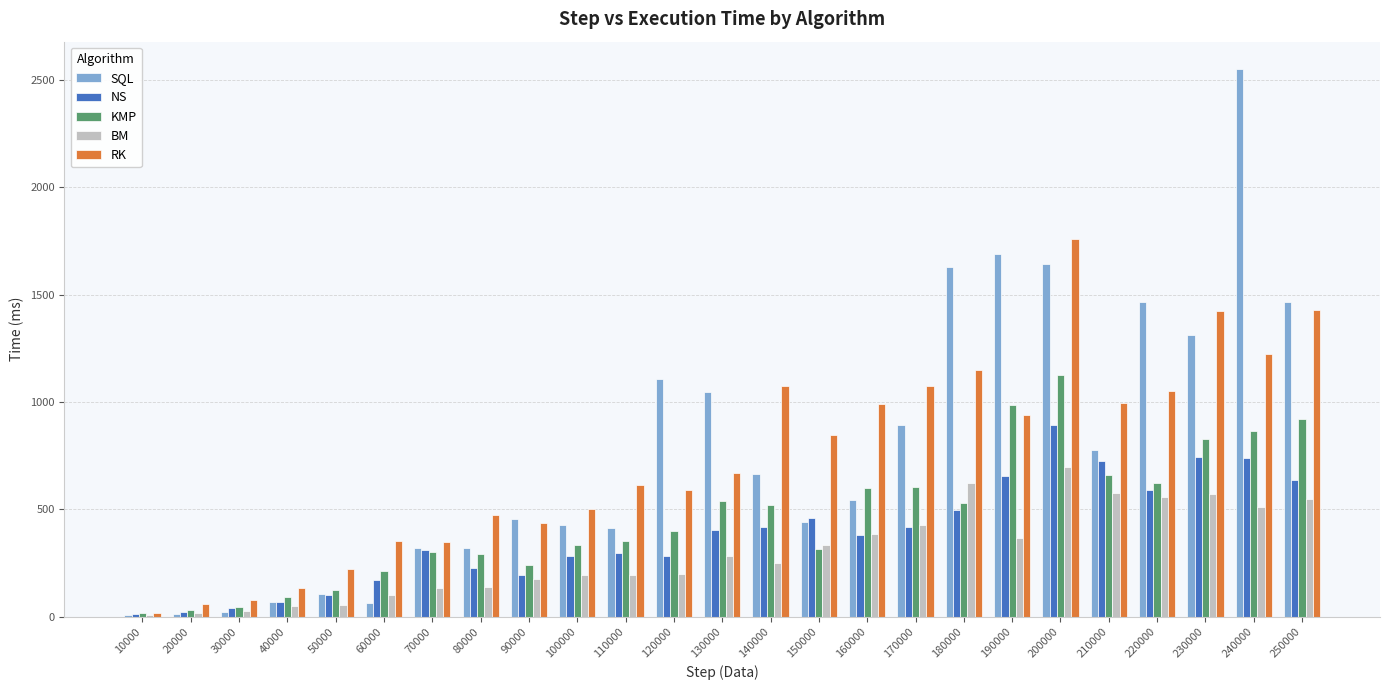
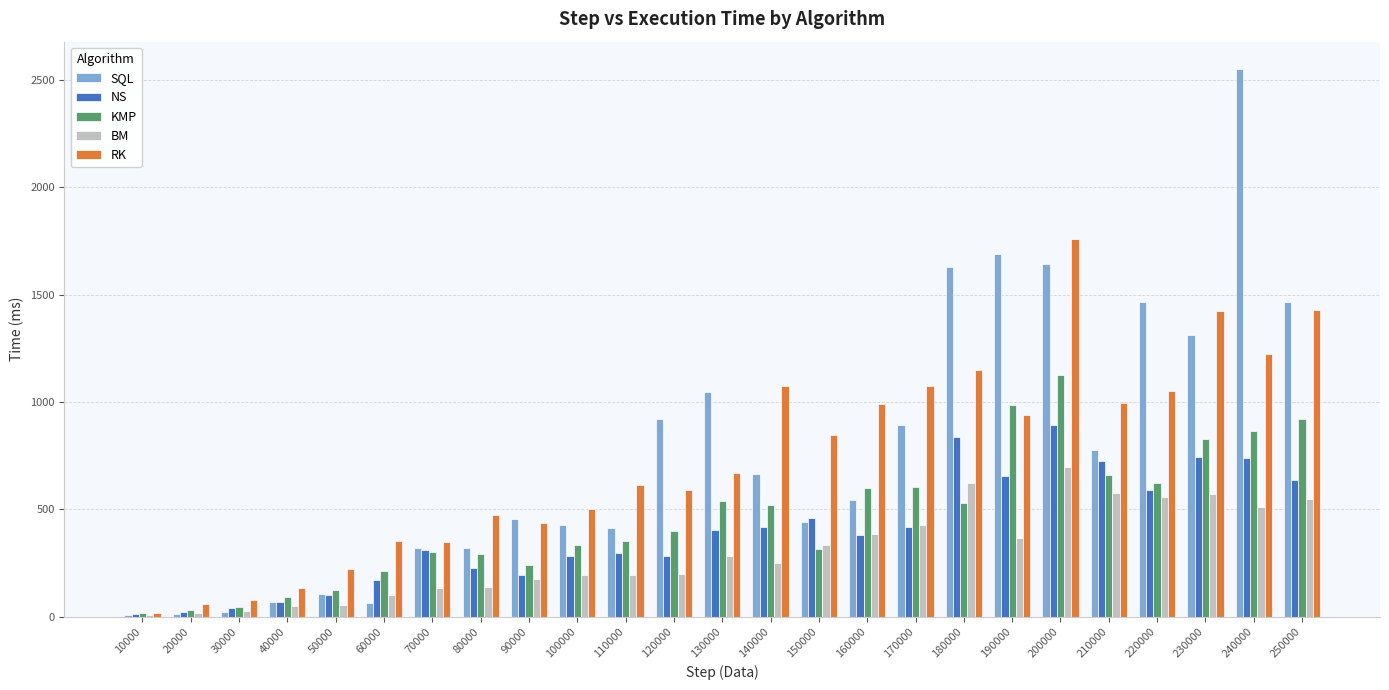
  {
    "SQL": {
      "20000": 10,
      "30000": 20,
      "40000": 70,
      "50000": 110,
      "60000": 70,
      "70000": 320,
      "80000": 320,
      "90000": 460,
      "100000": 430,
      "110000": 420,
-     "120000": 1110,
+     "120000": 920,
      "130000": 1050,
      "140000": 670,
      "150000": 440,
      "160000": 540,
      "170000": 900,
      "180000": 1630,
      "190000": 1690,
      "200000": 1640,
      "210000": 780,
      "220000": 1470,
      "230000": 1310,
      "240000": 2550,
      "250000": 1470
    },
    "NS": {
      "10000": 10,
      "20000": 20,
      "30000": 40,
      "40000": 70,
      "50000": 100,
      "60000": 170,
      "70000": 310,
      "80000": 230,
      "90000": 200,
      "100000": 290,
      "110000": 300,
      "120000": 290,
      "130000": 400,
      "140000": 420,
      "150000": 460,
      "160000": 380,
      "170000": 420,
-     "180000": 500,
+     "180000": 840,
      "190000": 650,
      "200000": 900,
      "210000": 730,
      "220000": 590,
      "230000": 740,
      "240000": 740,
      "250000": 640
    },
    "KMP": {
      "10000": 20,
      "20000": 30,
      "30000": 50,
      "40000": 90,
      "50000": 130,
      "60000": 210,
      "70000": 300,
      "80000": 290,
      "90000": 240,
      "100000": 330,
      "110000": 350,
      "120000": 400,
      "130000": 540,
      "140000": 520,
      "150000": 320,
      "160000": 600,
      "170000": 610,
      "180000": 530,
      "190000": 980,
      "200000": 1130,
      "210000": 660,
      "220000": 620,
      "230000": 830,
      "240000": 870,
      "250000": 920
    },
    "BM": {
      "20000": 20,
      "30000": 30,
      "40000": 50,
      "50000": 60,
      "60000": 100,
      "70000": 140,
      "80000": 140,
      "90000": 180,
      "100000": 190,
      "110000": 200,
      "120000": 200,
      "130000": 290,
      "140000": 250,
      "150000": 340,
      "160000": 390,
      "170000": 430,
      "180000": 620,
      "190000": 370,
      "200000": 700,
      "210000": 580,
      "220000": 560,
      "230000": 570,
      "240000": 510,
      "250000": 550
    },
    "RK": {
      "10000": 20,
      "20000": 60,
      "30000": 80,
      "40000": 130,
      "50000": 220,
      "60000": 360,
      "70000": 350,
      "80000": 470,
      "90000": 440,
      "100000": 500,
      "110000": 610,
      "120000": 590,
      "130000": 670,
      "140000": 1070,
      "150000": 850,
      "160000": 990,
      "170000": 1070,
      "180000": 1150,
      "190000": 940,
      "200000": 1760,
      "210000": 1000,
      "220000": 1050,
      "230000": 1420,
      "240000": 1220,
      "250000": 1430
    }
  }
